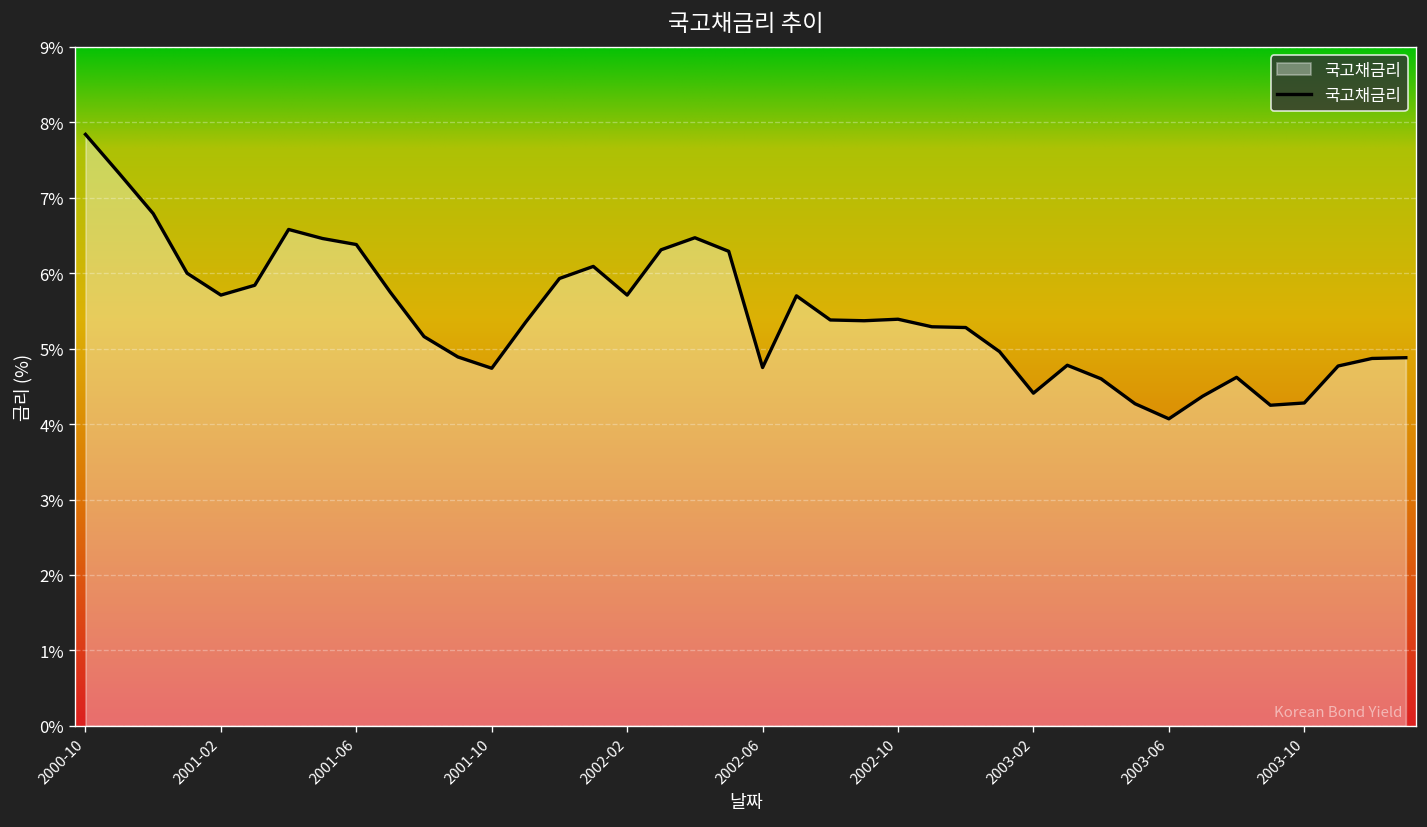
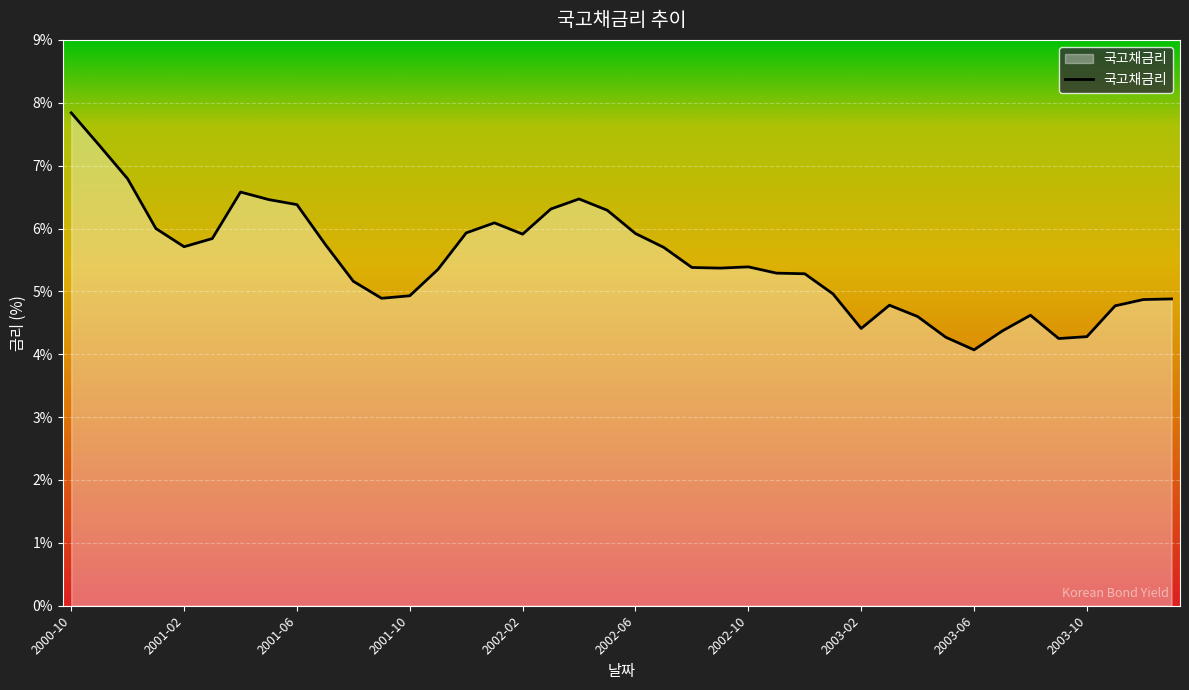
  {
    "2000-10": "7.8%",
    "2001-02": "5.7%",
    "2001-06": "6.4%",
-   "2001-10": "4.7%",
-   "2002-02": "5.7%",
-   "2002-06": "4.8%",
+   "2001-10": "4.9%",
+   "2002-02": "5.9%",
+   "2002-06": "5.9%",
    "2002-10": "5.4%",
    "2003-02": "4.4%",
    "2003-06": "4.1%",
    "2003-10": "4.3%"
  }
